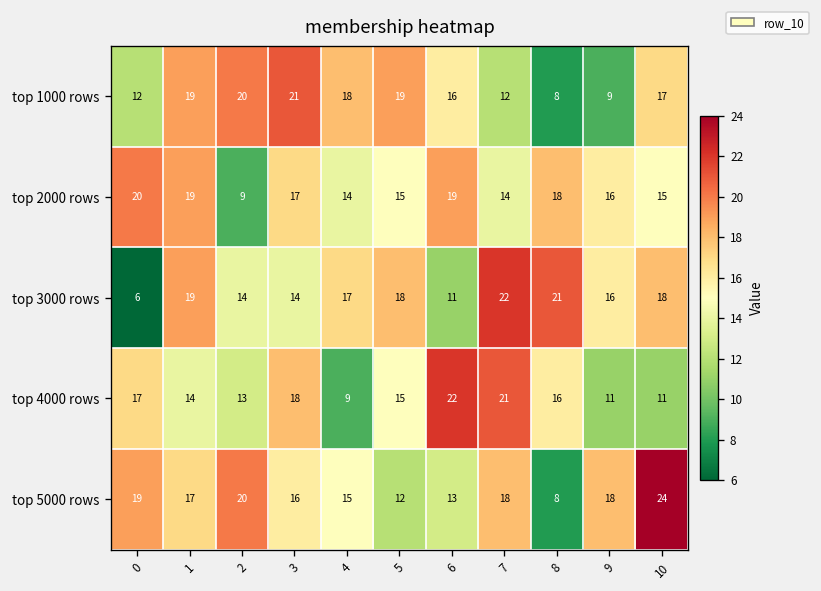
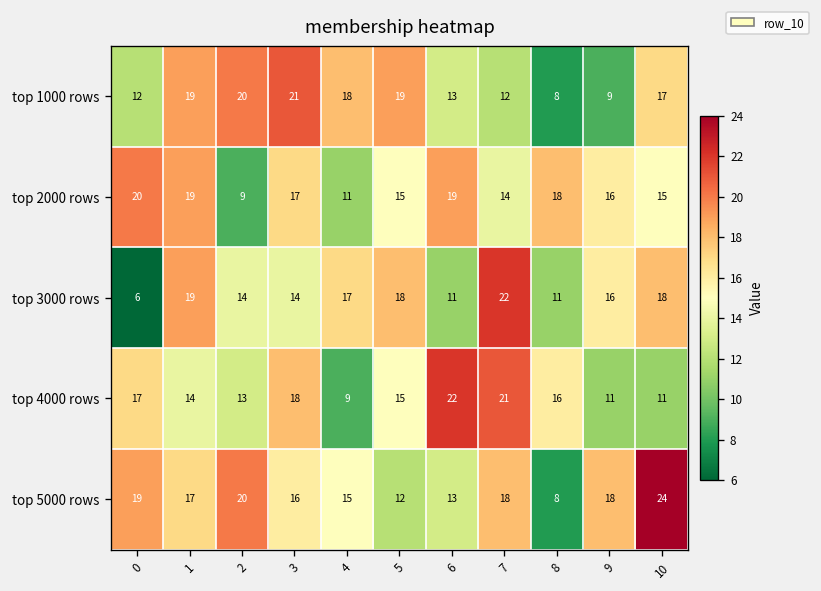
  {
    "top 1000 rows": {
      "0": 12,
      "1": 19,
      "2": 20,
      "3": 21,
      "4": 18,
      "5": 19,
-     "6": 16,
+     "6": 13,
      "7": 12,
      "8": 8,
      "9": 9,
      "10": 17
    },
    "top 2000 rows": {
      "0": 20,
      "1": 19,
      "2": 9,
      "3": 17,
-     "4": 14,
+     "4": 11,
      "5": 15,
      "6": 19,
      "7": 14,
      "8": 18,
      "9": 16,
      "10": 15
    },
    "top 3000 rows": {
      "0": 6,
      "1": 19,
      "2": 14,
      "3": 14,
      "4": 17,
      "5": 18,
      "6": 11,
      "7": 22,
-     "8": 21,
+     "8": 11,
      "9": 16,
      "10": 18
    },
    "top 4000 rows": {
      "0": 17,
      "1": 14,
      "2": 13,
      "3": 18,
      "4": 9,
      "5": 15,
      "6": 22,
      "7": 21,
      "8": 16,
      "9": 11,
      "10": 11
    },
    "top 5000 rows": {
      "0": 19,
      "1": 17,
      "2": 20,
      "3": 16,
      "4": 15,
      "5": 12,
      "6": 13,
      "7": 18,
      "8": 8,
      "9": 18,
      "10": 24
    }
  }
